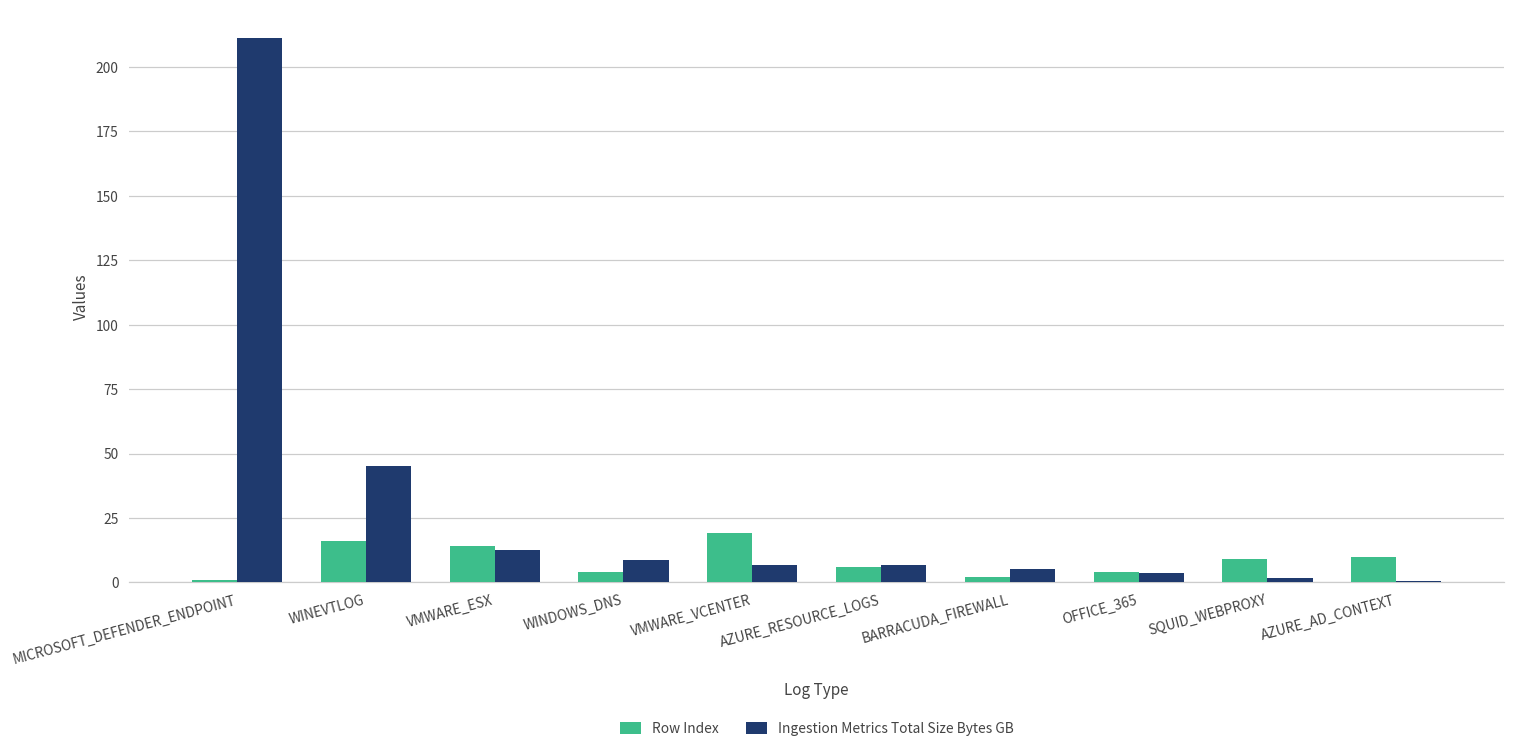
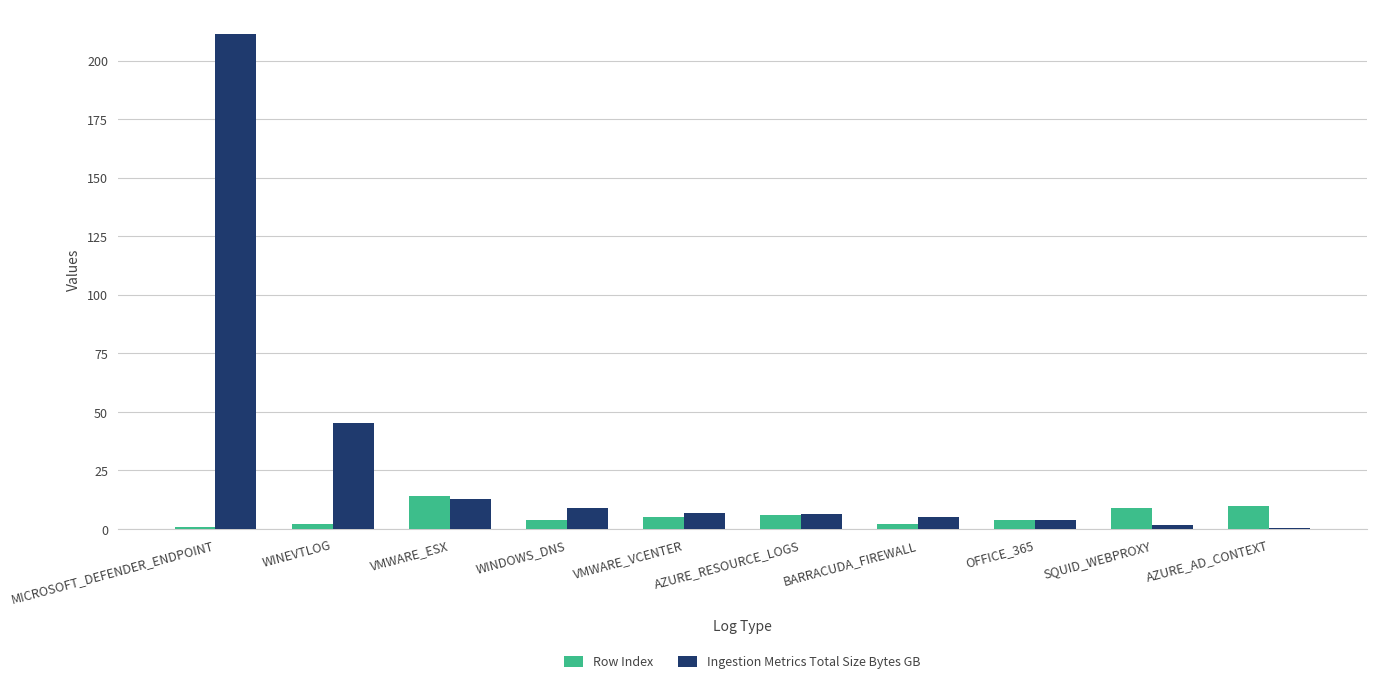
  {
    "Row Index": {
-     "WINEVTLOG": 16,
+     "WINEVTLOG": 2,
      "VMWARE_ESX": 14,
      "WINDOWS_DNS": 4,
-     "VMWARE_VCENTER": 19,
+     "VMWARE_VCENTER": 5,
      "AZURE_RESOURCE_LOGS": 6,
      "BARRACUDA_FIREWALL": 2,
      "OFFICE_365": 4,
      "SQUID_WEBPROXY": 9,
      "AZURE_AD_CONTEXT": 10
    },
    "Ingestion Metrics Total Size Bytes GB": {
      "MICROSOFT_DEFENDER_ENDPOINT": 211,
      "WINEVTLOG": 45,
      "VMWARE_ESX": 13,
      "WINDOWS_DNS": 9,
      "VMWARE_VCENTER": 7,
      "AZURE_RESOURCE_LOGS": 7,
      "BARRACUDA_FIREWALL": 5,
      "OFFICE_365": 4,
      "SQUID_WEBPROXY": 2
    }
  }
